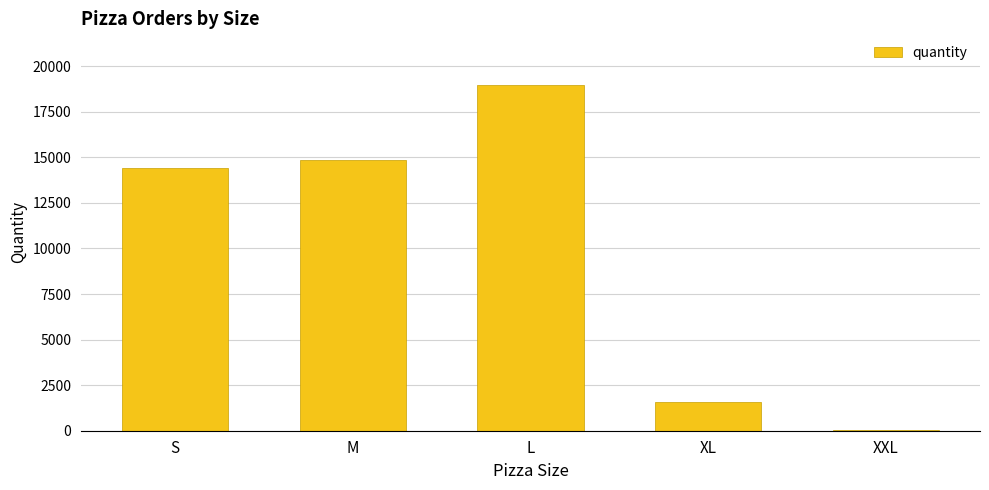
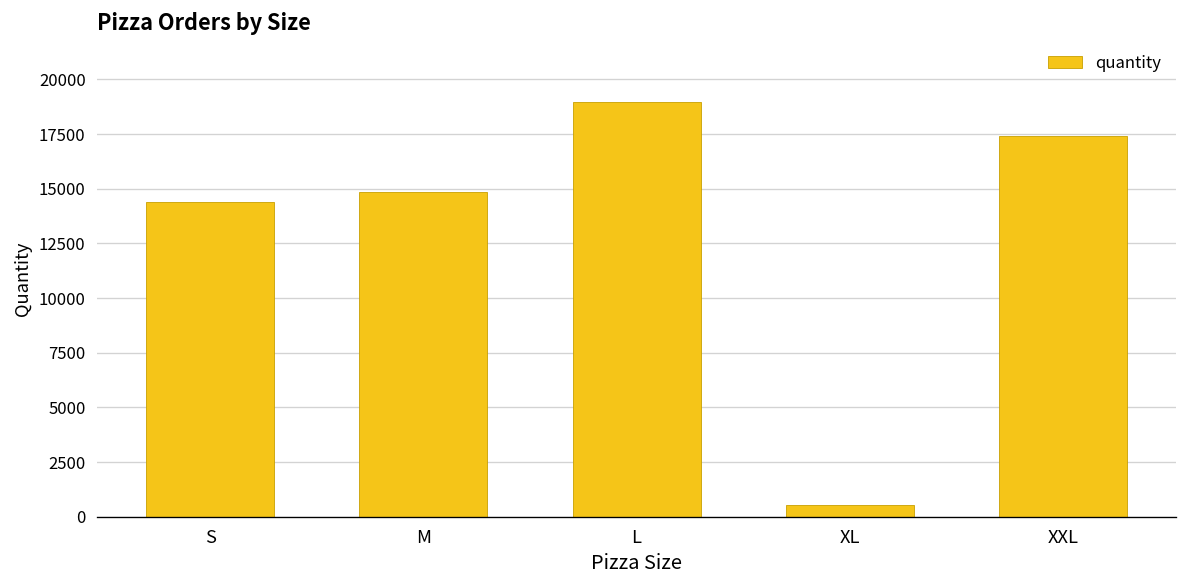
  {
    "S": 14400,
    "M": 14800,
    "L": 19000,
-   "XL": 1600,
-   "XXL": 0
+   "XL": 600,
+   "XXL": 17400
  }
